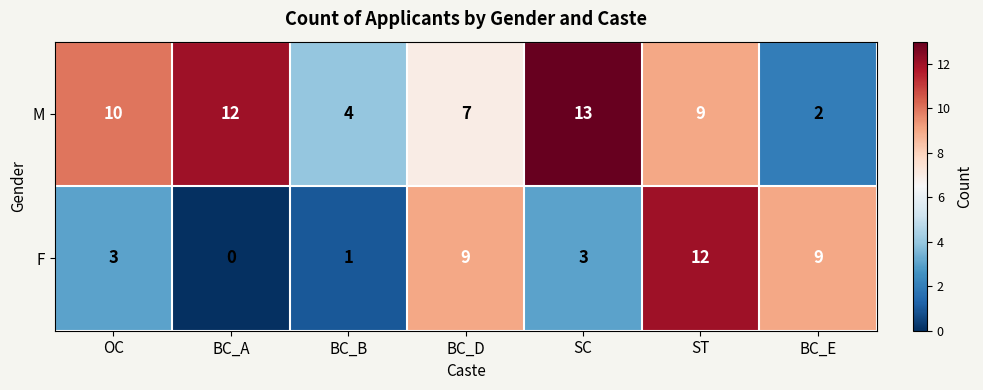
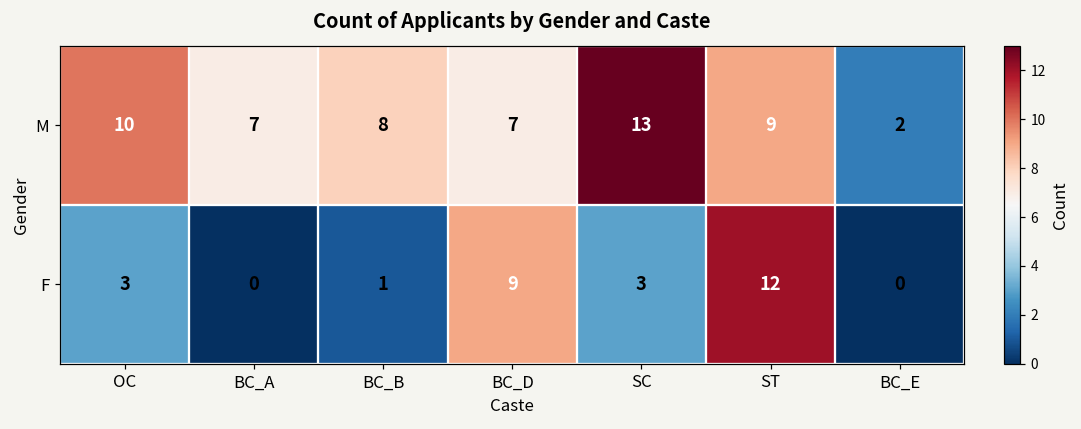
  {
    "M": {
      "OC": 10,
-     "BC_A": 12,
-     "BC_B": 4,
+     "BC_A": 7,
+     "BC_B": 8,
      "BC_D": 7,
      "SC": 13,
      "ST": 9,
      "BC_E": 2
    },
    "F": {
      "OC": 3,
      "BC_A": 0,
      "BC_B": 1,
      "BC_D": 9,
      "SC": 3,
      "ST": 12,
-     "BC_E": 9
+     "BC_E": 0
    }
  }
